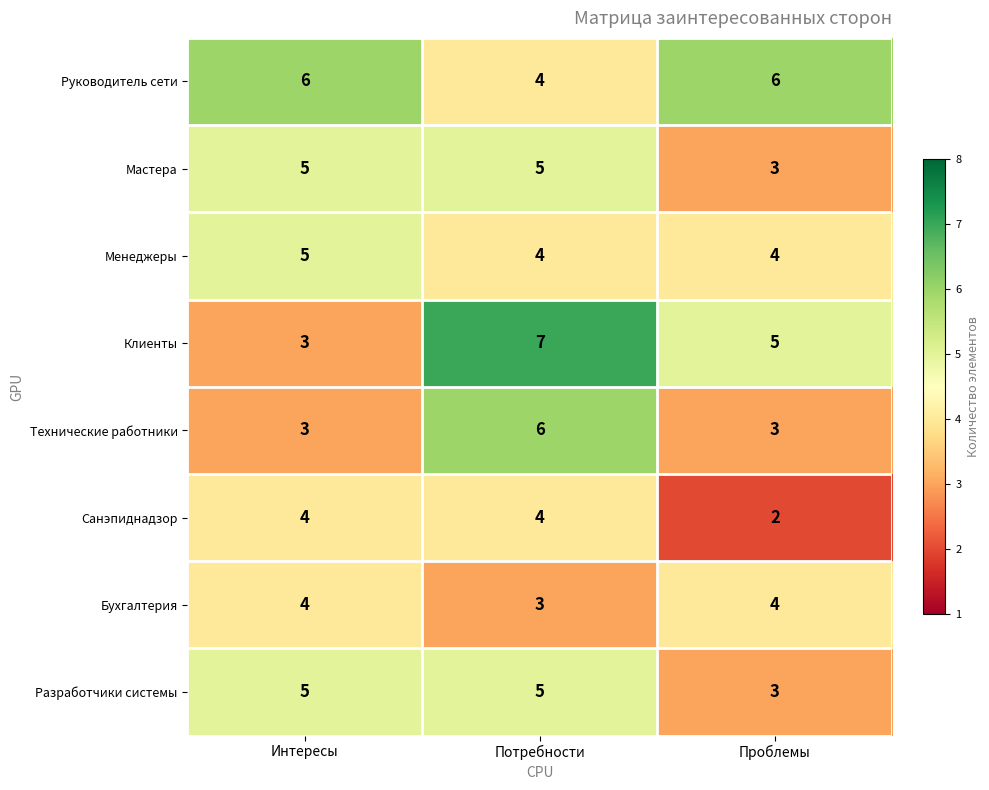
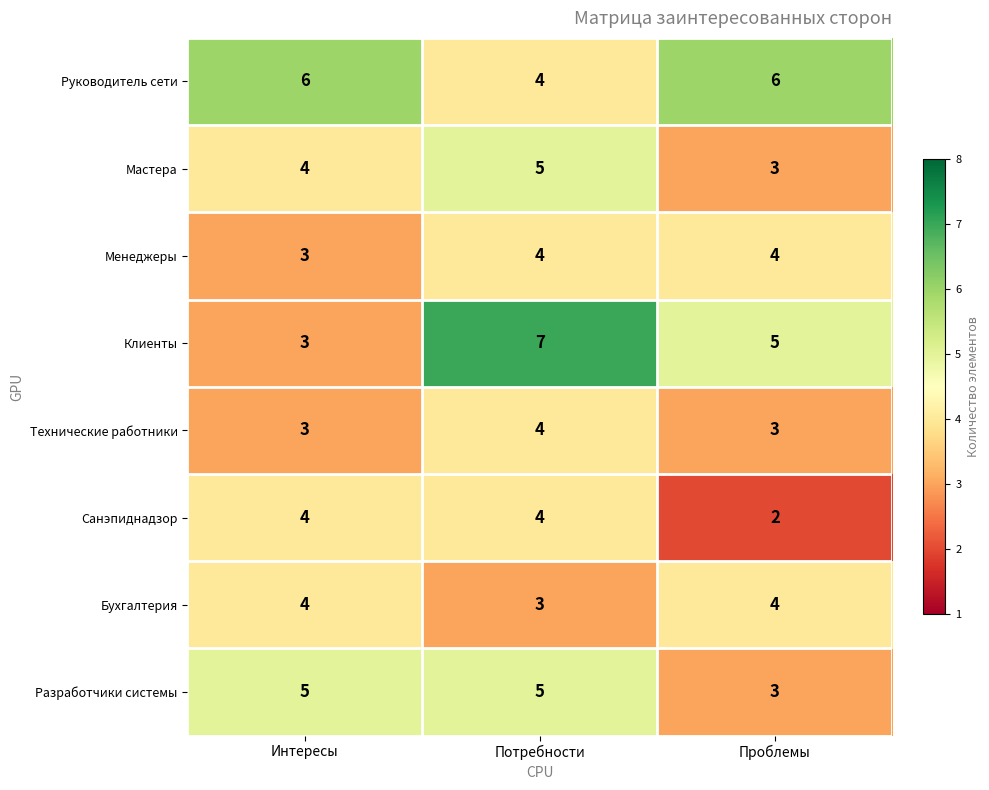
  {
    "Руководитель сети": {
      "Интересы": 6,
      "Потребности": 4,
      "Проблемы": 6
    },
    "Мастера": {
-     "Интересы": 5,
+     "Интересы": 4,
      "Потребности": 5,
      "Проблемы": 3
    },
    "Менеджеры": {
-     "Интересы": 5,
+     "Интересы": 3,
      "Потребности": 4,
      "Проблемы": 4
    },
    "Клиенты": {
      "Интересы": 3,
      "Потребности": 7,
      "Проблемы": 5
    },
    "Технические работники": {
      "Интересы": 3,
-     "Потребности": 6,
+     "Потребности": 4,
      "Проблемы": 3
    },
    "Санэпиднадзор": {
      "Интересы": 4,
      "Потребности": 4,
      "Проблемы": 2
    },
    "Бухгалтерия": {
      "Интересы": 4,
      "Потребности": 3,
      "Проблемы": 4
    },
    "Разработчики системы": {
      "Интересы": 5,
      "Потребности": 5,
      "Проблемы": 3
    }
  }
